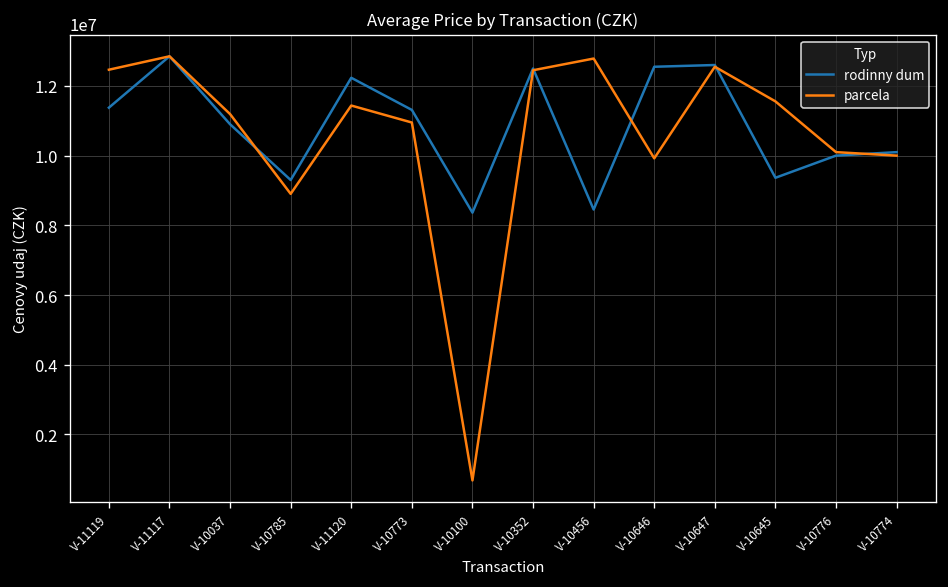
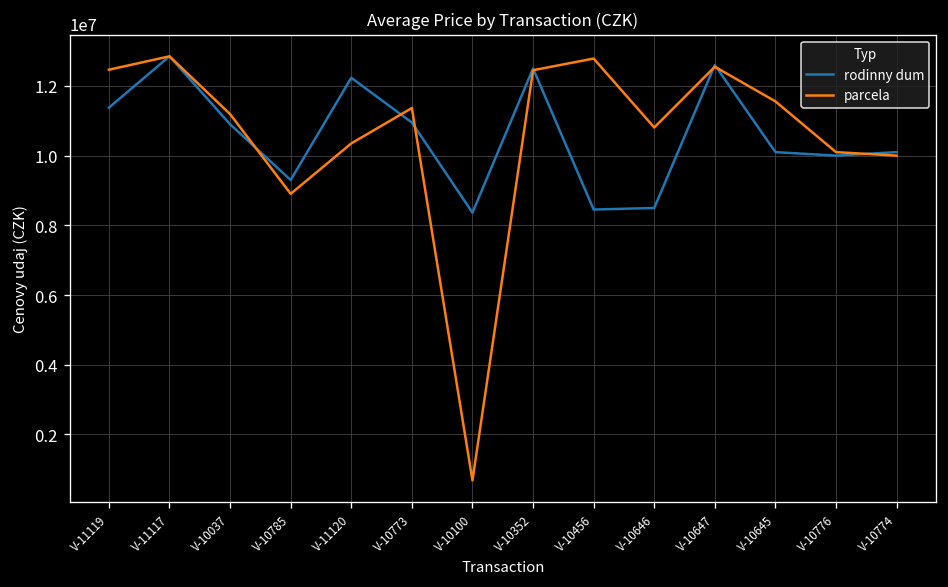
  {
    "rodinny dum": {
      "V-11119": 11400000,
      "V-10037": 10900000,
      "V-10785": 9300000,
      "V-11120": 12200000,
-     "V-10773": 11300000,
+     "V-10773": 11000000,
      "V-10100": 8400000,
      "V-10456": 8500000,
-     "V-10646": 12600000,
-     "V-10645": 9400000,
+     "V-10646": 8500000,
+     "V-10645": 10100000,
      "V-10776": 10000000,
      "V-10774": 10100000
    },
    "parcela": {
      "V-11119": 12500000,
      "V-10037": 11200000,
      "V-10785": 8900000,
-     "V-11120": 11400000,
-     "V-10773": 11000000,
+     "V-11120": 10400000,
+     "V-10773": 11400000,
      "V-10100": 700000,
      "V-10456": 12800000,
-     "V-10646": 9900000,
+     "V-10646": 10800000,
      "V-10645": 11600000,
      "V-10776": 10100000,
      "V-10774": 10000000
    }
  }
